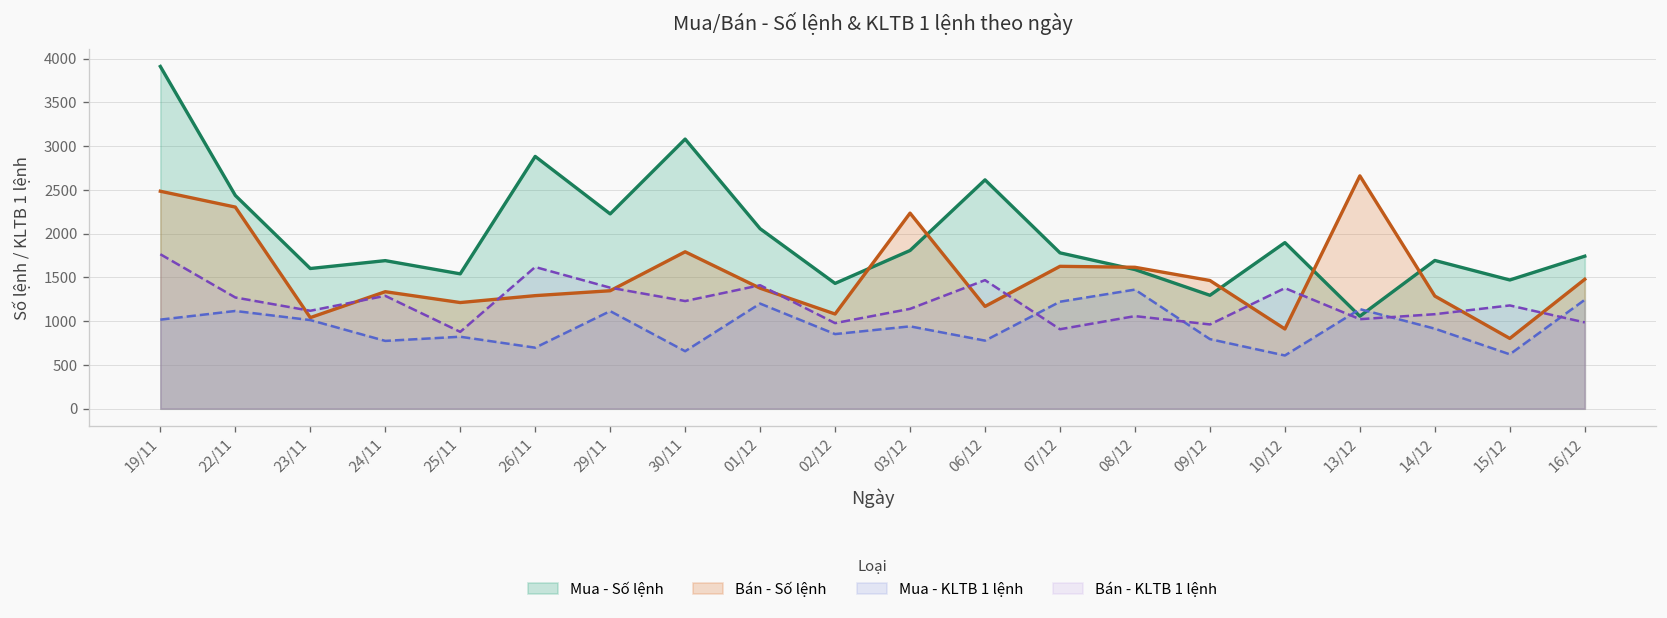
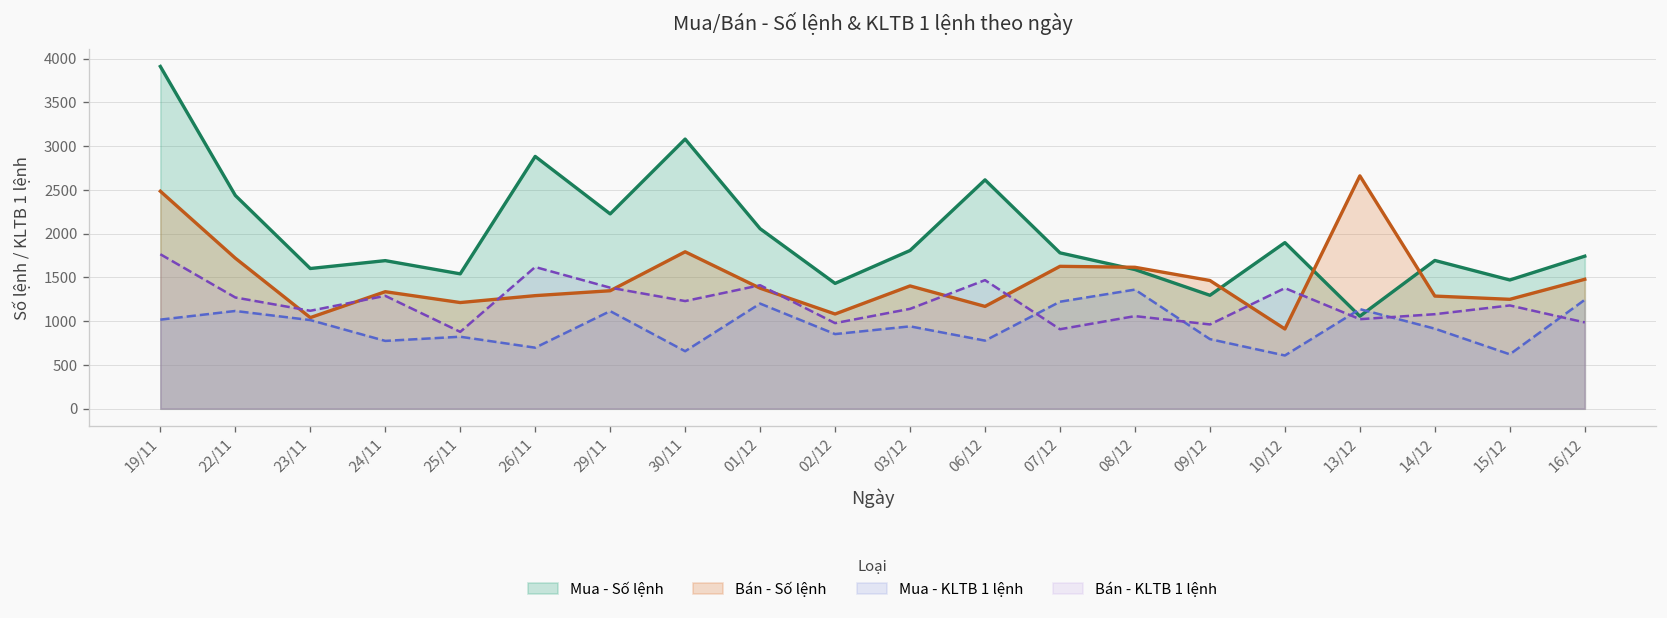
  {
    "Bán - Số lệnh": {
      "19/11": 2500,
-     "22/11": 2300,
+     "22/11": 1700,
      "24/11": 1300,
      "25/11": 1200,
      "26/11": 1300,
      "30/11": 1800,
      "02/12": 1100,
-     "03/12": 2200,
+     "03/12": 1400,
      "06/12": 1200,
      "07/12": 1600,
      "09/12": 1500,
      "10/12": 900,
      "13/12": 2700,
      "14/12": 1300,
-     "15/12": 800,
+     "15/12": 1300,
      "16/12": 1500
    }
  }
